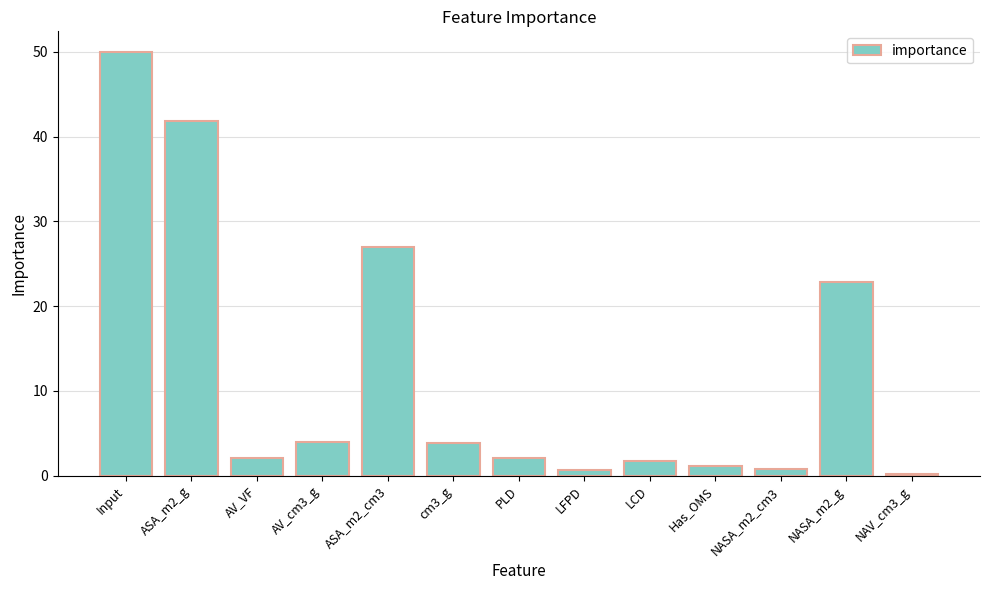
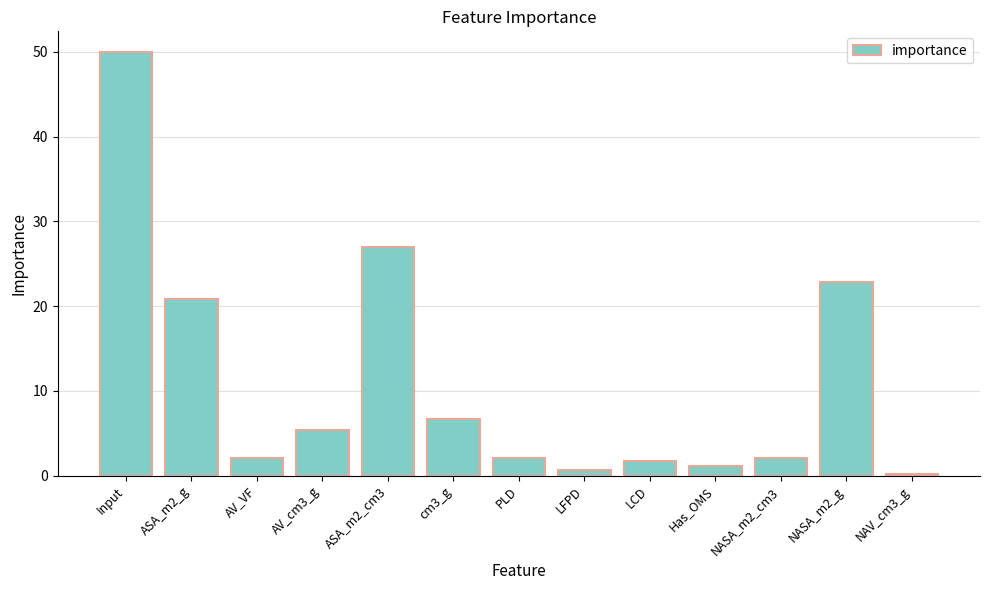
  {
    "Input": 50,
-   "ASA_m2_g": 42,
+   "ASA_m2_g": 21,
    "AV_VF": 2,
-   "AV_cm3_g": 4,
+   "AV_cm3_g": 5,
    "ASA_m2_cm3": 27,
-   "cm3_g": 4,
+   "cm3_g": 7,
    "PLD": 2,
    "LFPD": 1,
    "LCD": 2,
    "Has_OMS": 1,
-   "NASA_m2_cm3": 1,
+   "NASA_m2_cm3": 2,
    "NASA_m2_g": 23
  }
